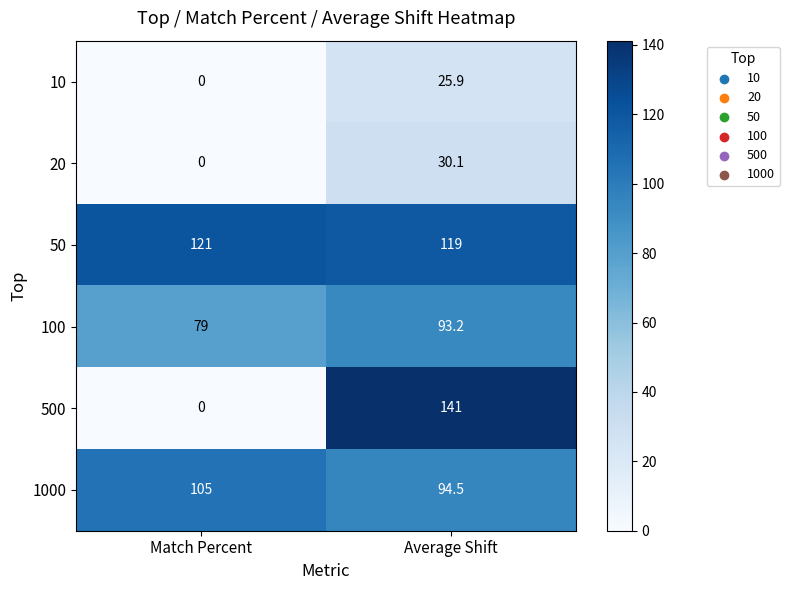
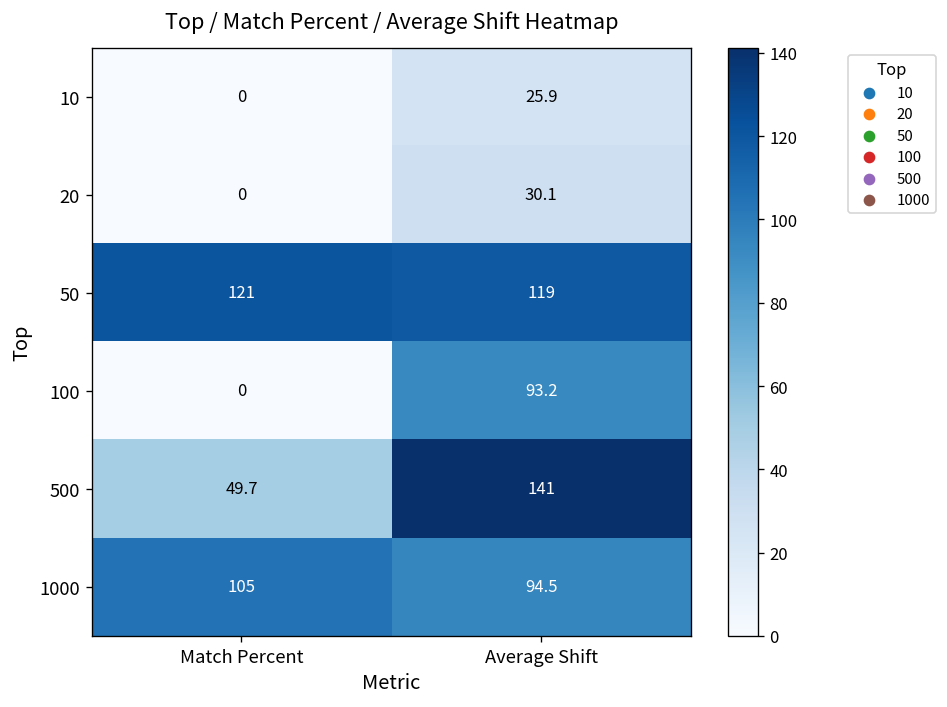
  {
    "10": {
      "Match Percent": 0,
      "Average Shift": 25.9
    },
    "20": {
      "Match Percent": 0,
      "Average Shift": 30.1
    },
    "50": {
      "Match Percent": 121,
      "Average Shift": 119
    },
    "100": {
-     "Match Percent": 79,
+     "Match Percent": 0,
      "Average Shift": 93.2
    },
    "500": {
-     "Match Percent": 0,
+     "Match Percent": 49.7,
      "Average Shift": 141
    },
    "1000": {
      "Match Percent": 105,
      "Average Shift": 94.5
    }
  }
